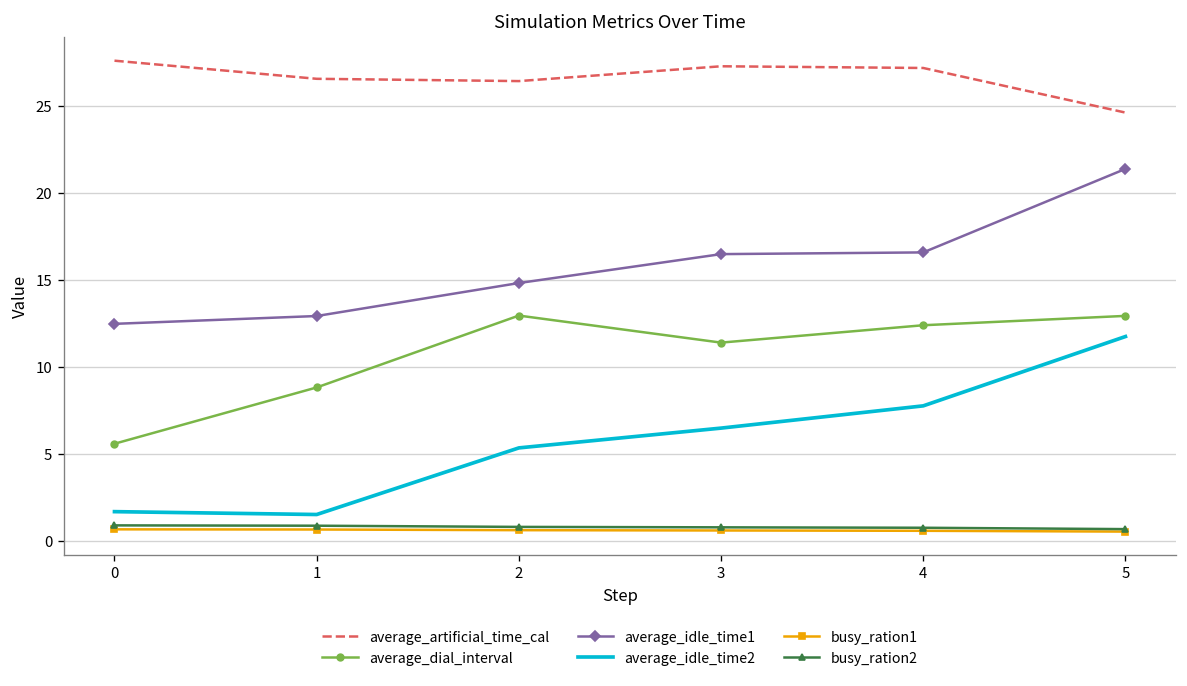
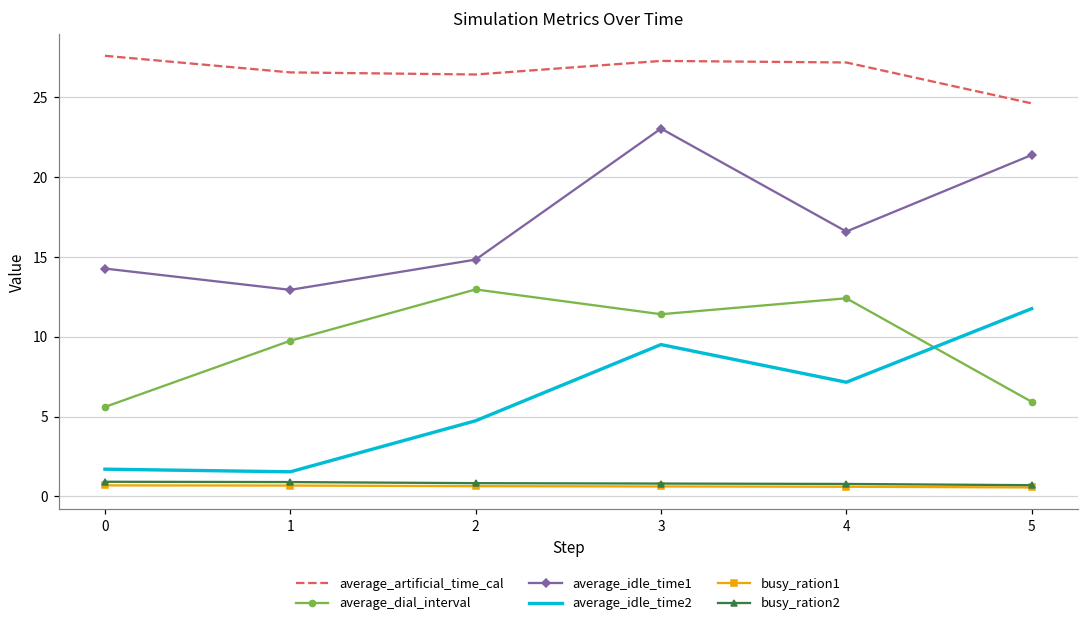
  {
    "average_artificial_time_cal": {
      "0": 27.6,
      "1": 26.5,
      "2": 26.4,
      "3": 27.3,
      "4": 27.2,
      "5": 24.6
    },
    "average_dial_interval": {
      "0": 5.6,
-     "1": 8.8,
+     "1": 9.7,
      "2": 13.0,
      "3": 11.4,
      "4": 12.4,
-     "5": 12.9
+     "5": 5.9
    },
    "average_idle_time1": {
-     "0": 12.5,
+     "0": 14.3,
      "1": 12.9,
      "2": 14.8,
-     "3": 16.5,
+     "3": 23.0,
      "4": 16.6,
      "5": 21.4
    },
    "average_idle_time2": {
      "0": 1.7,
      "1": 1.5,
-     "2": 5.4,
-     "3": 6.5,
-     "4": 7.8,
+     "2": 4.7,
+     "3": 9.5,
+     "4": 7.1,
      "5": 11.8
    },
    "busy_ration1": {
      "0": 0.7,
      "1": 0.7,
      "2": 0.6,
      "3": 0.6
    },
    "busy_ration2": {
      "0": 0.9,
      "1": 0.9,
      "2": 0.8,
      "3": 0.8
    }
  }
